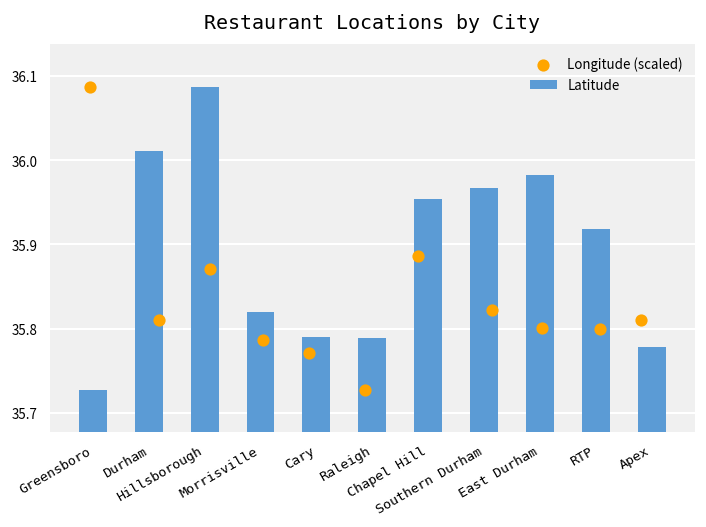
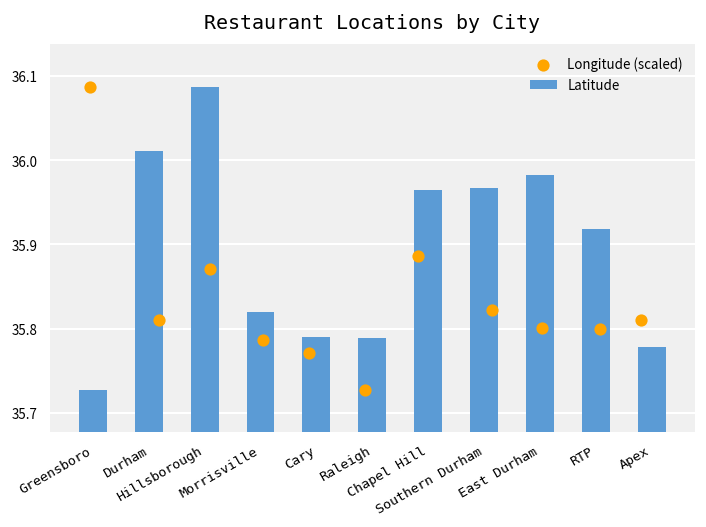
  {
    "Latitude": {
      "Greensboro": 35.73,
      "Durham": 36.01,
      "Hillsborough": 36.09,
      "Morrisville": 35.82,
      "Cary": 35.79,
      "Raleigh": 35.79,
-     "Chapel Hill": 35.95,
+     "Chapel Hill": 35.96,
      "Southern Durham": 35.97,
      "East Durham": 35.98,
      "RTP": 35.92,
      "Apex": 35.78
    }
  }
